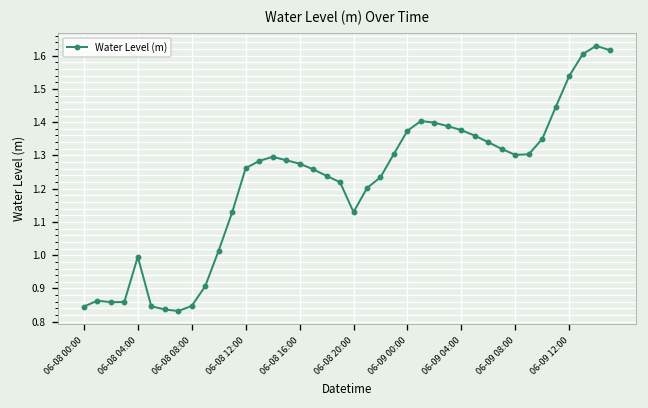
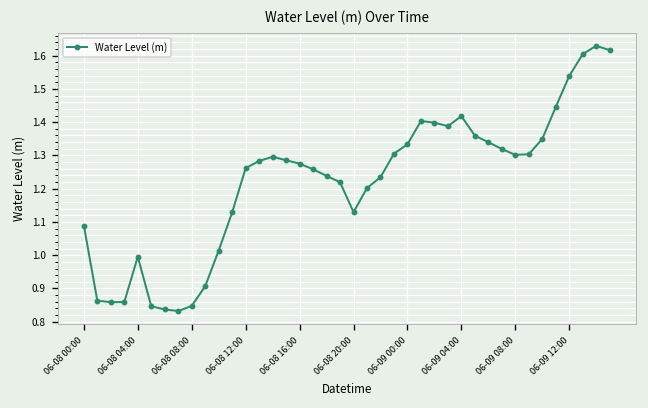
  {
-   "06-08 00:00": 0.85,
+   "06-08 00:00": 1.09,
    "06-08 04:00": 1.00,
    "06-08 08:00": 0.85,
    "06-08 12:00": 1.26,
    "06-08 16:00": 1.28,
    "06-08 20:00": 1.13,
-   "06-09 00:00": 1.37,
-   "06-09 04:00": 1.38,
+   "06-09 00:00": 1.33,
+   "06-09 04:00": 1.42,
    "06-09 08:00": 1.30,
    "06-09 12:00": 1.54
  }
